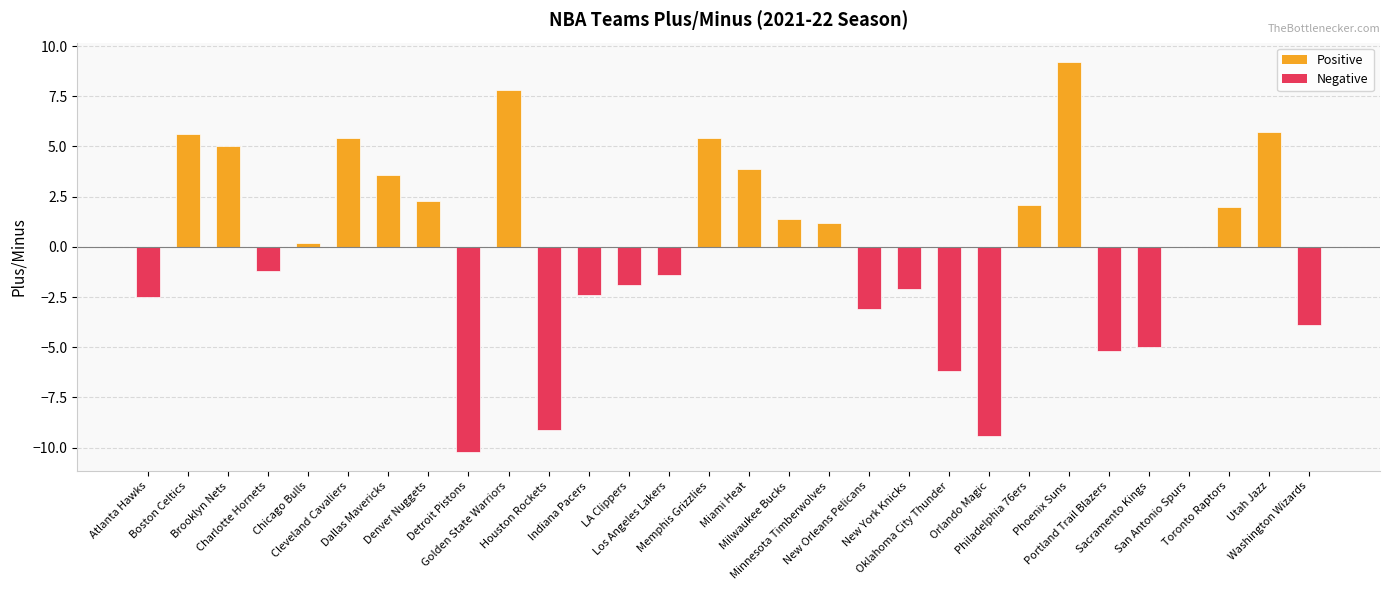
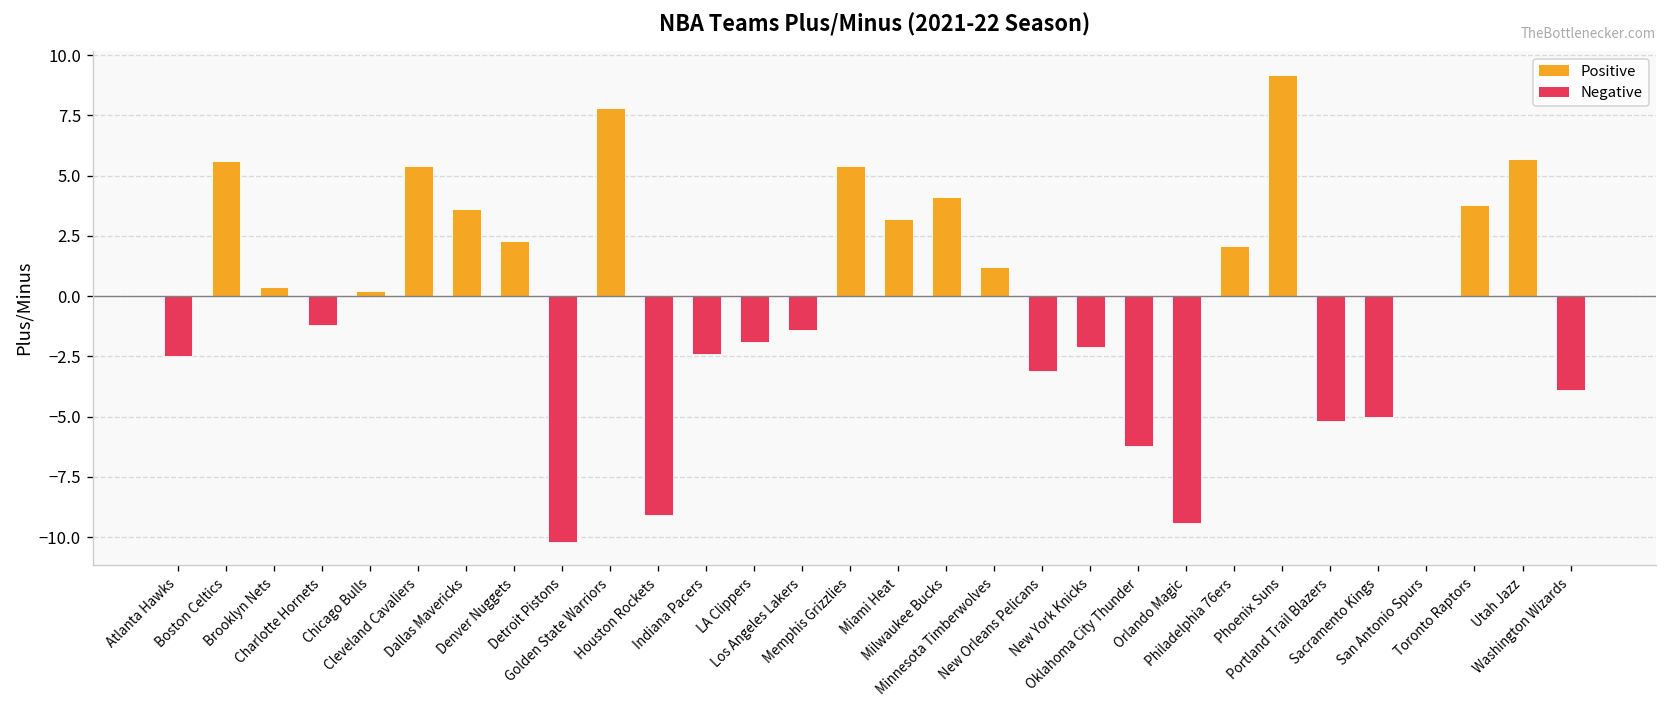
  {
    "Atlanta Hawks": -2.5,
    "Boston Celtics": 5.6,
-   "Brooklyn Nets": 5.0,
+   "Brooklyn Nets": 0.4,
    "Charlotte Hornets": -1.2,
    "Chicago Bulls": 0.2,
    "Cleveland Cavaliers": 5.4,
    "Dallas Mavericks": 3.6,
    "Denver Nuggets": 2.3,
    "Detroit Pistons": -10.2,
    "Golden State Warriors": 7.8,
    "Houston Rockets": -9.1,
    "Indiana Pacers": -2.4,
    "LA Clippers": -1.9,
    "Los Angeles Lakers": -1.4,
    "Memphis Grizzlies": 5.4,
-   "Miami Heat": 3.9,
-   "Milwaukee Bucks": 1.4,
+   "Miami Heat": 3.2,
+   "Milwaukee Bucks": 4.1,
    "Minnesota Timberwolves": 1.2,
    "New Orleans Pelicans": -3.1,
    "New York Knicks": -2.1,
    "Oklahoma City Thunder": -6.2,
    "Orlando Magic": -9.4,
    "Philadelphia 76ers": 2.1,
    "Phoenix Suns": 9.2,
    "Portland Trail Blazers": -5.2,
    "Sacramento Kings": -5.0,
    "San Antonio Spurs": 0.0,
-   "Toronto Raptors": 2.0,
+   "Toronto Raptors": 3.8,
    "Utah Jazz": 5.7,
    "Washington Wizards": -3.9
  }
